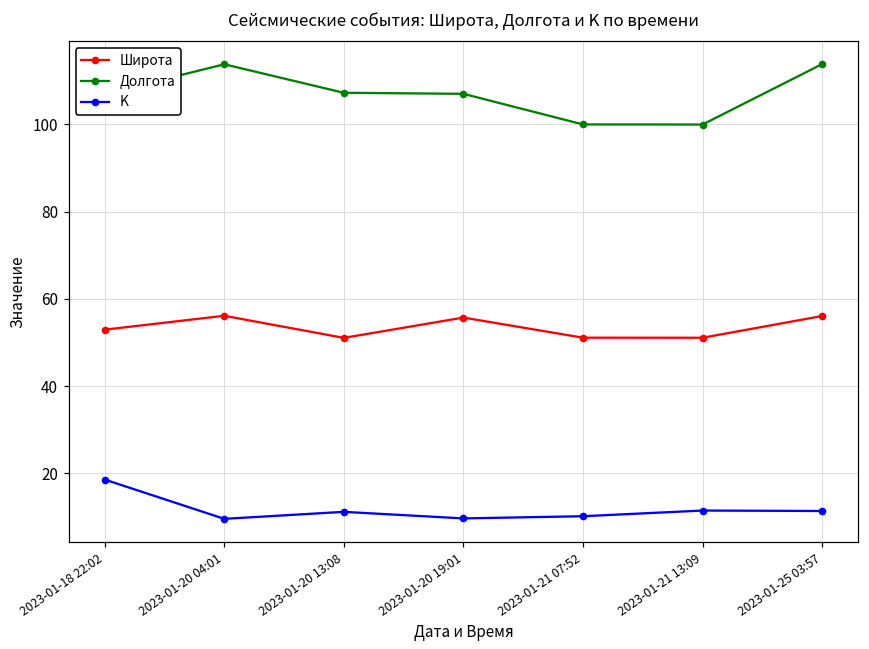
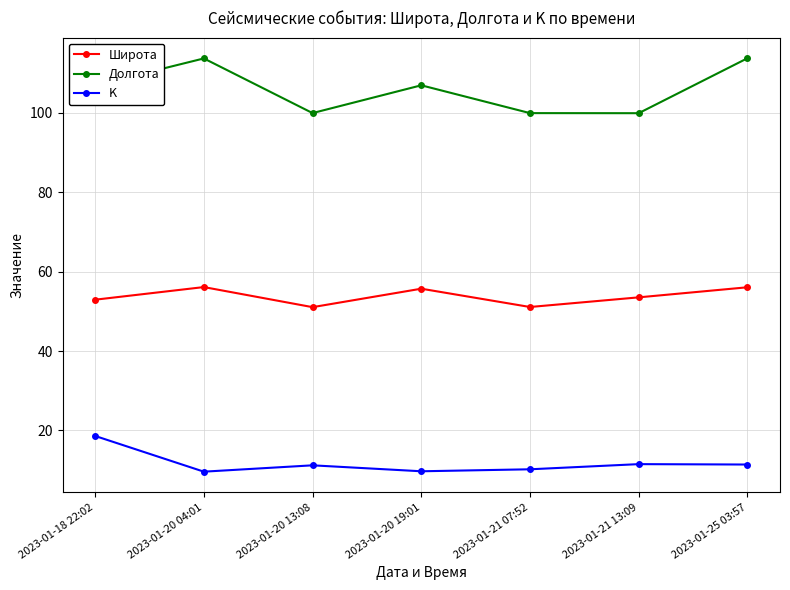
  {
    "Широта": {
      "2023-01-18 22:02": 53,
      "2023-01-20 04:01": 56,
      "2023-01-20 13:08": 51,
      "2023-01-20 19:01": 56,
      "2023-01-21 07:52": 51,
-     "2023-01-21 13:09": 51,
+     "2023-01-21 13:09": 54,
      "2023-01-25 03:57": 56
    },
    "Долгота": {
      "2023-01-20 04:01": 114,
-     "2023-01-20 13:08": 107,
+     "2023-01-20 13:08": 100,
      "2023-01-20 19:01": 107,
      "2023-01-21 07:52": 100,
      "2023-01-21 13:09": 100,
      "2023-01-25 03:57": 114
    },
    "K": {
      "2023-01-18 22:02": 19,
      "2023-01-20 04:01": 10,
      "2023-01-20 13:08": 11,
      "2023-01-20 19:01": 10,
      "2023-01-21 07:52": 10,
      "2023-01-21 13:09": 12,
      "2023-01-25 03:57": 11
    }
  }
